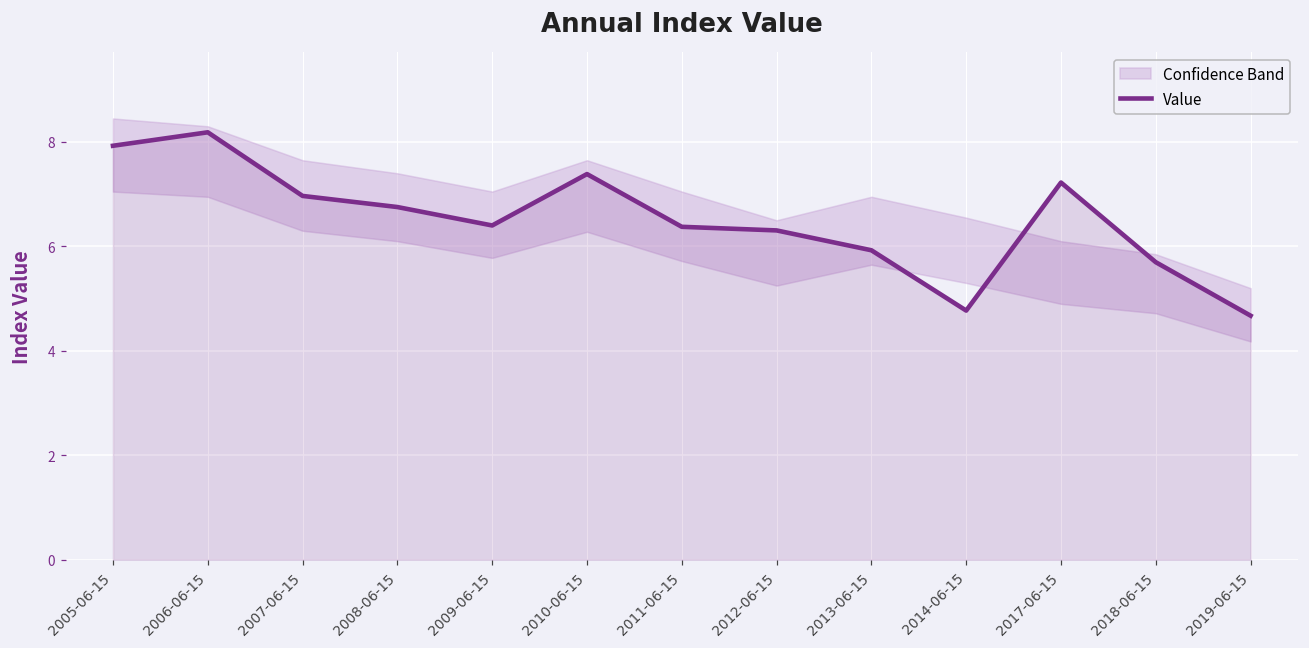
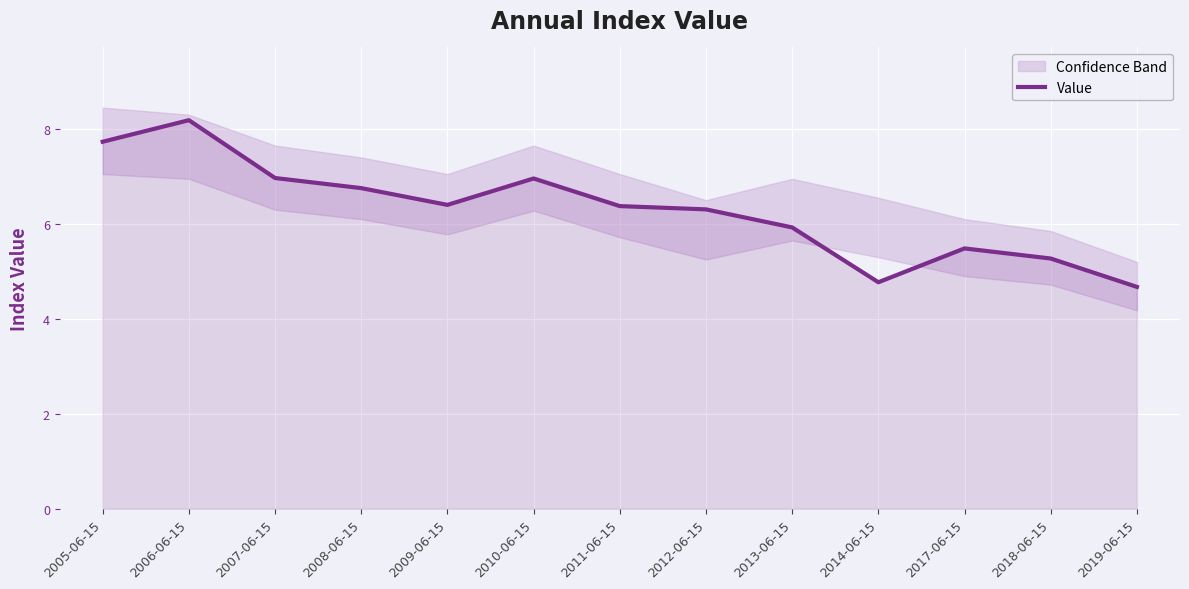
  {
    "Value": {
-     "2005-06-15": 7.9,
+     "2005-06-15": 7.7,
      "2006-06-15": 8.2,
      "2007-06-15": 7.0,
      "2008-06-15": 6.8,
      "2009-06-15": 6.4,
-     "2010-06-15": 7.4,
+     "2010-06-15": 7.0,
      "2011-06-15": 6.4,
      "2012-06-15": 6.3,
      "2013-06-15": 5.9,
      "2014-06-15": 4.8,
-     "2017-06-15": 7.2,
-     "2018-06-15": 5.7,
+     "2017-06-15": 5.5,
+     "2018-06-15": 5.3,
      "2019-06-15": 4.7
    }
  }
